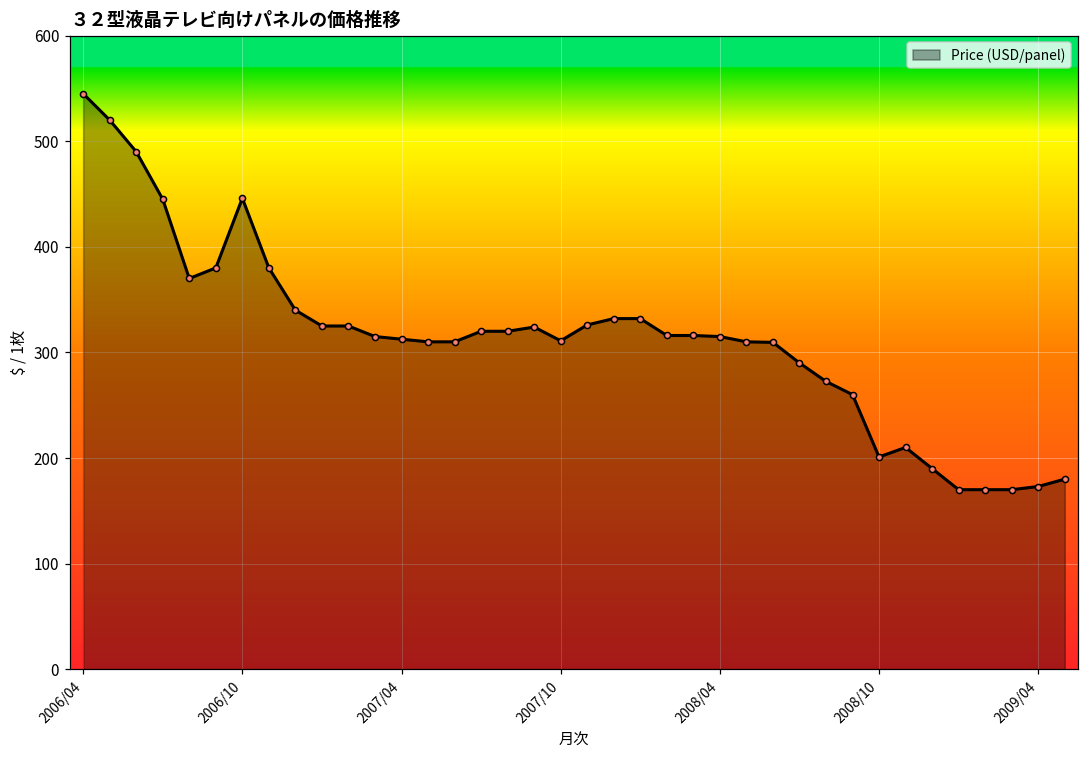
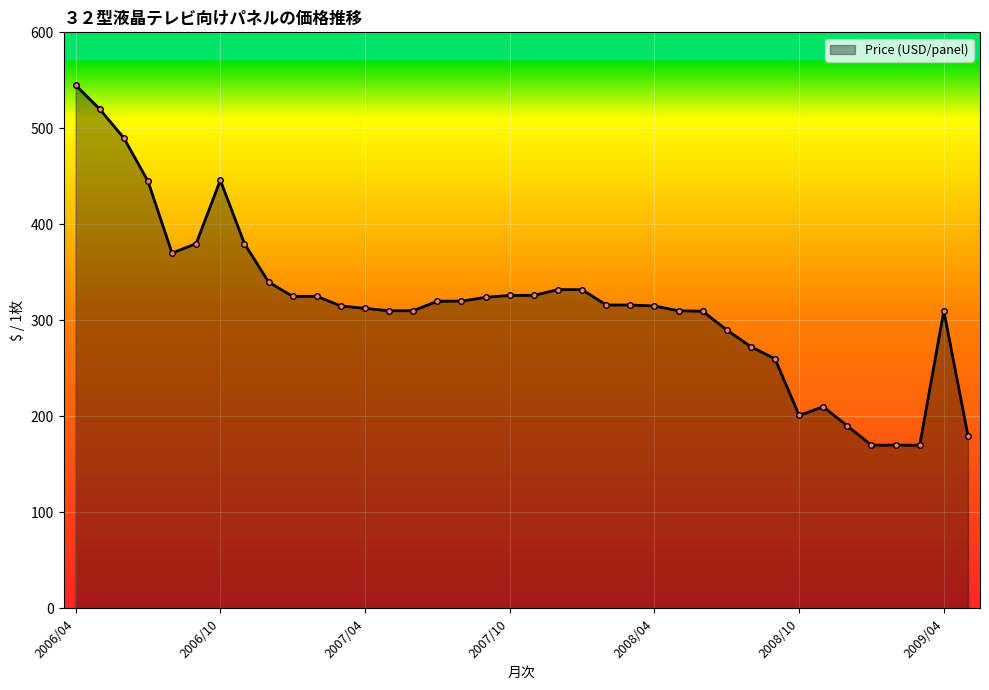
  {
    "2006/04": 550,
    "2006/10": 450,
    "2007/04": 310,
-   "2007/10": 310,
+   "2007/10": 330,
    "2008/04": 320,
    "2008/10": 200,
-   "2009/04": 170
+   "2009/04": 310
  }
